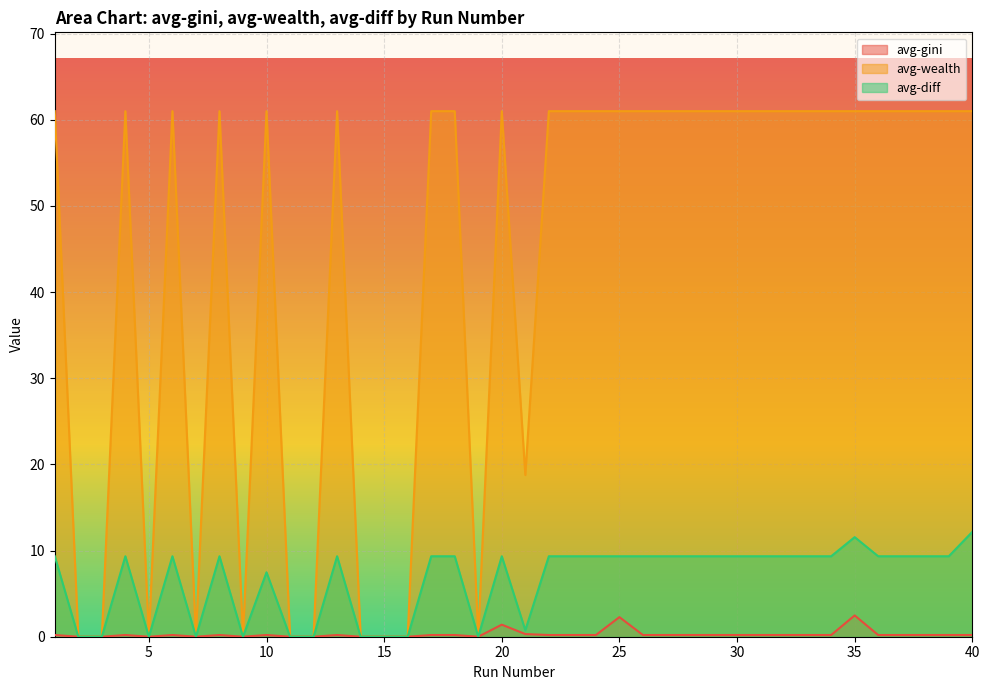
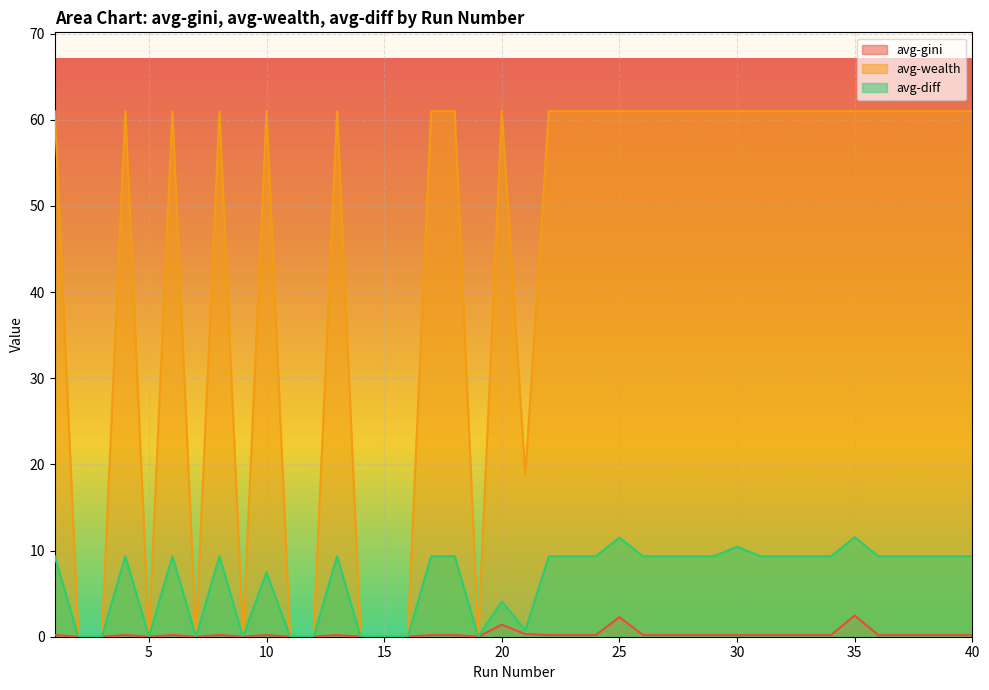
  {
    "avg-gini": {
      "10": 0,
      "20": 1,
      "25": 2,
      "30": 0,
      "35": 2,
      "40": 0
    },
    "avg-wealth": {
      "10": 61,
      "20": 61,
      "25": 61,
      "30": 61,
      "35": 61,
      "40": 61
    },
    "avg-diff": {
      "10": 7,
-     "20": 9,
-     "25": 9,
-     "30": 9,
+     "20": 4,
+     "25": 12,
+     "30": 10,
      "35": 12,
-     "40": 12
+     "40": 9
    }
  }
